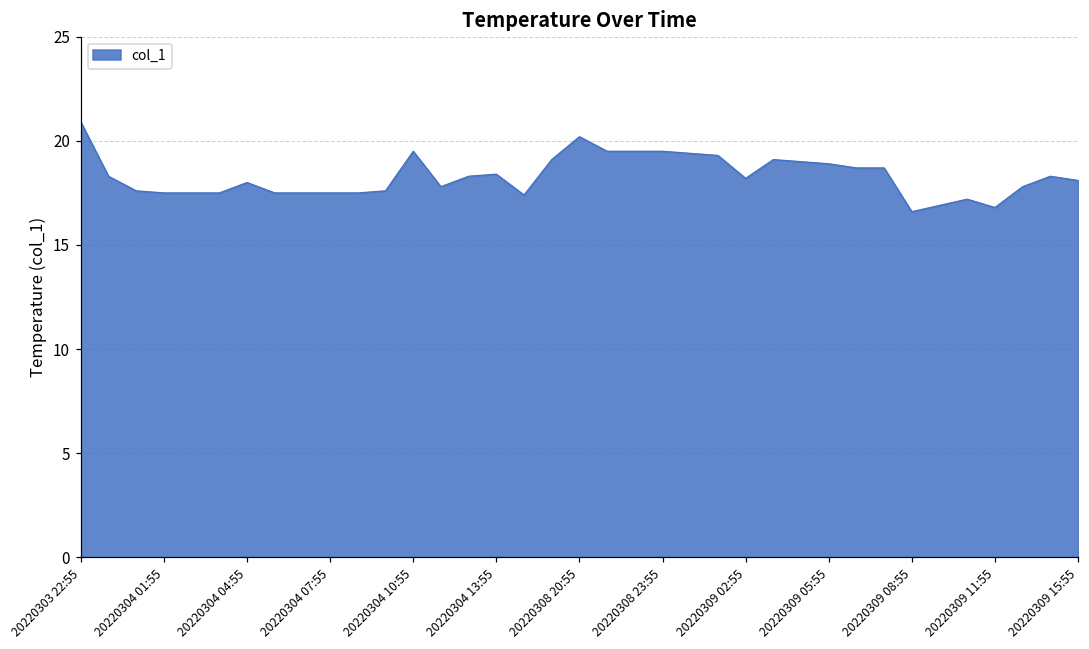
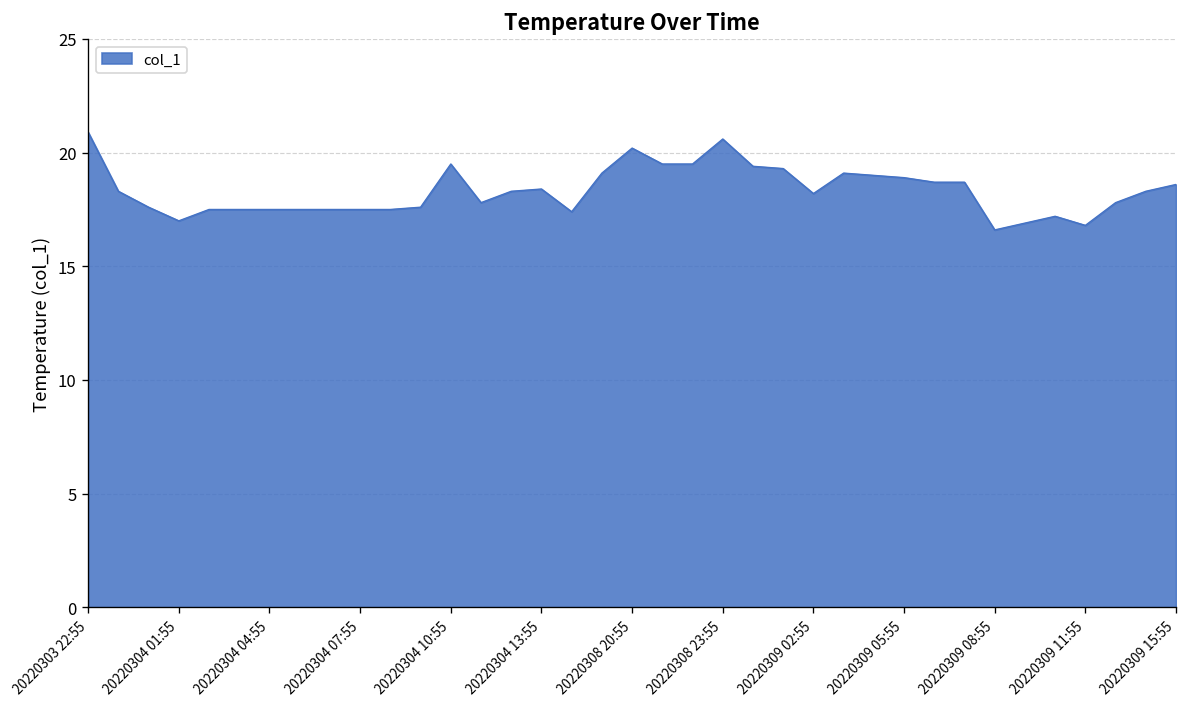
  {
    "20220303 22:55": 20.9,
-   "20220304 01:55": 17.5,
-   "20220304 04:55": 18.0,
+   "20220304 01:55": 17.0,
+   "20220304 04:55": 17.5,
    "20220304 07:55": 17.5,
    "20220304 10:55": 19.5,
    "20220304 13:55": 18.4,
    "20220308 20:55": 20.2,
-   "20220308 23:55": 19.5,
+   "20220308 23:55": 20.6,
    "20220309 02:55": 18.2,
    "20220309 05:55": 18.9,
    "20220309 08:55": 16.6,
    "20220309 11:55": 16.8,
-   "20220309 15:55": 18.1
+   "20220309 15:55": 18.6
  }
